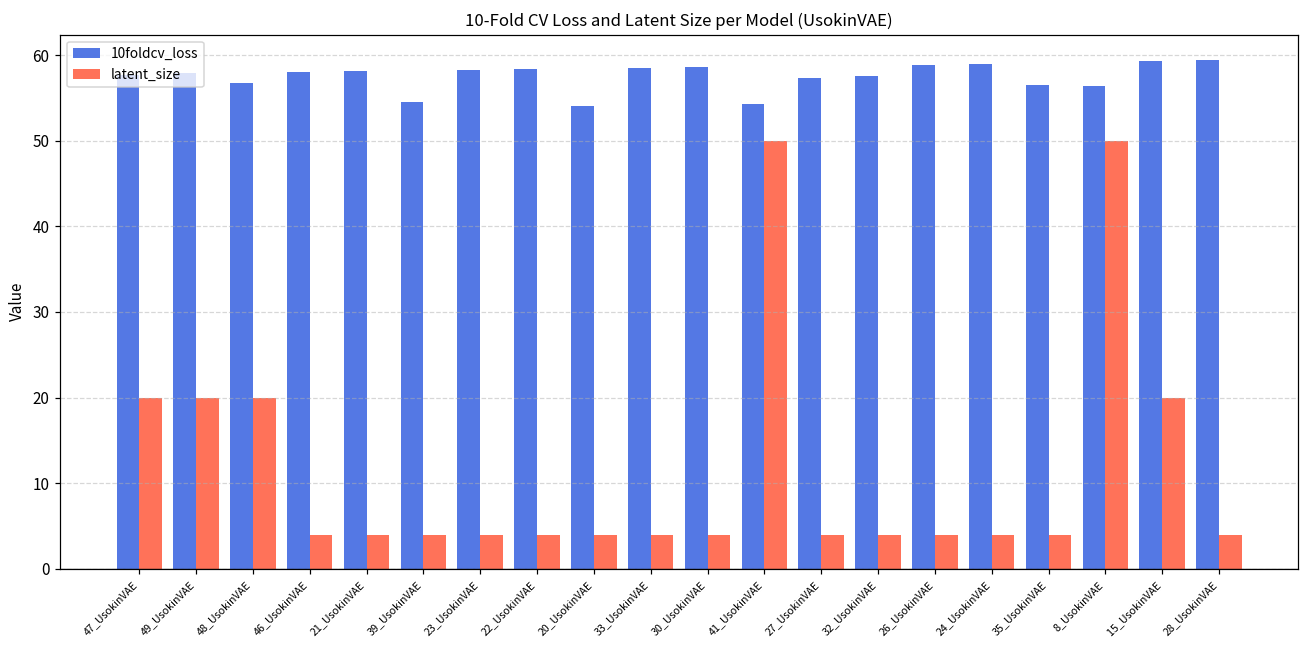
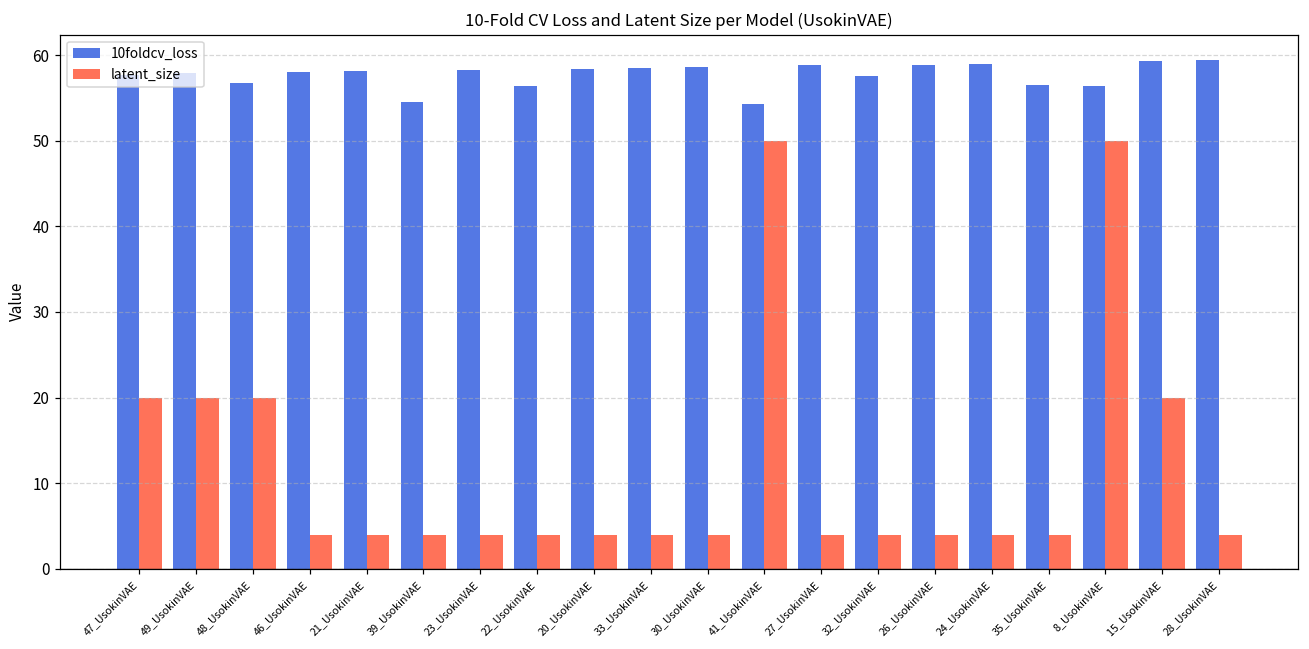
  {
    "10foldcv_loss": {
      "48_UsokinVAE": 57,
      "46_UsokinVAE": 58,
      "21_UsokinVAE": 58,
      "39_UsokinVAE": 55,
      "23_UsokinVAE": 58,
-     "22_UsokinVAE": 58,
-     "20_UsokinVAE": 54,
+     "22_UsokinVAE": 56,
+     "20_UsokinVAE": 58,
      "33_UsokinVAE": 58,
      "30_UsokinVAE": 59,
      "41_UsokinVAE": 54,
-     "27_UsokinVAE": 57,
+     "27_UsokinVAE": 59,
      "32_UsokinVAE": 58,
      "26_UsokinVAE": 59,
      "24_UsokinVAE": 59,
      "35_UsokinVAE": 57,
      "8_UsokinVAE": 56,
      "15_UsokinVAE": 59,
      "28_UsokinVAE": 59
    },
    "latent_size": {
      "47_UsokinVAE": 20,
      "49_UsokinVAE": 20,
      "48_UsokinVAE": 20,
      "46_UsokinVAE": 4,
      "21_UsokinVAE": 4,
      "39_UsokinVAE": 4,
      "23_UsokinVAE": 4,
      "22_UsokinVAE": 4,
      "20_UsokinVAE": 4,
      "33_UsokinVAE": 4,
      "30_UsokinVAE": 4,
      "41_UsokinVAE": 50,
      "27_UsokinVAE": 4,
      "32_UsokinVAE": 4,
      "26_UsokinVAE": 4,
      "24_UsokinVAE": 4,
      "35_UsokinVAE": 4,
      "8_UsokinVAE": 50,
      "15_UsokinVAE": 20,
      "28_UsokinVAE": 4
    }
  }
